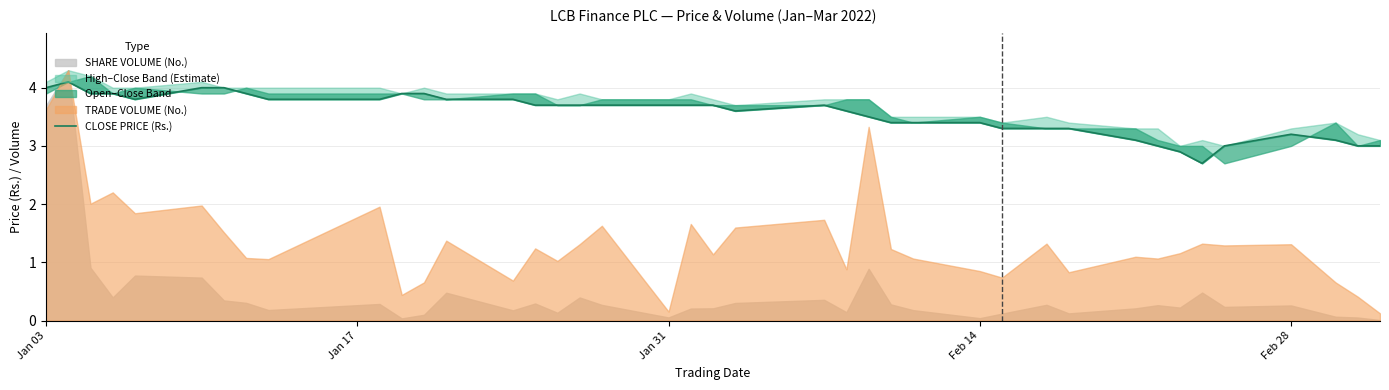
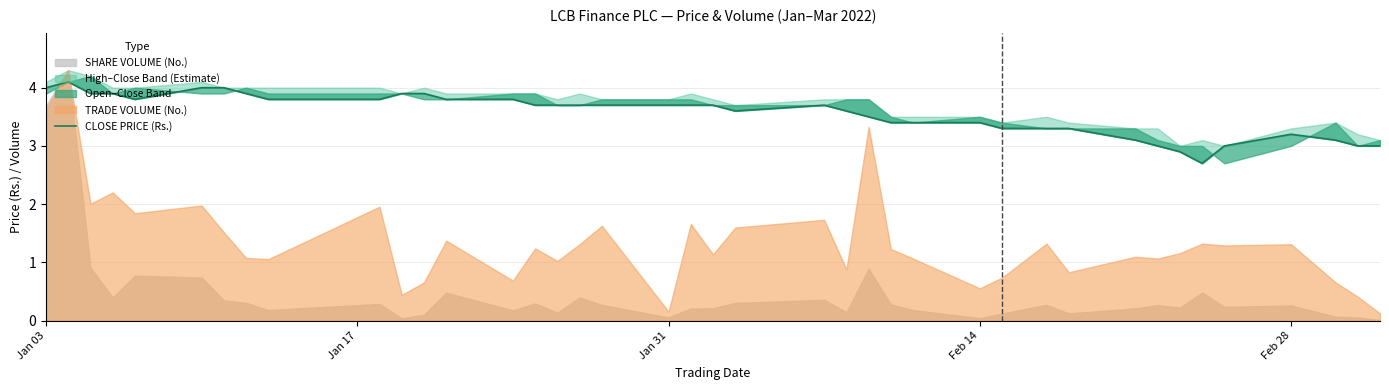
  {
    "TRADE VOLUME (No.)": {
      "Jan 03": 3.6,
      "Jan 31": 0.2,
-     "Feb 14": 0.8,
+     "Feb 14": 0.6,
      "Feb 28": 1.3
    }
  }
